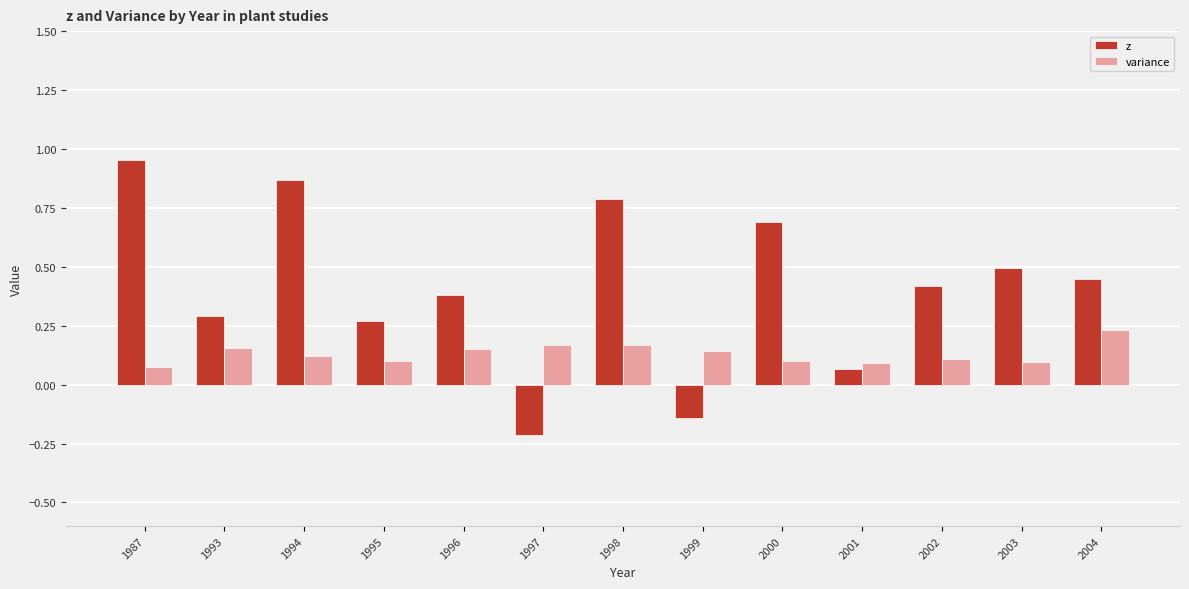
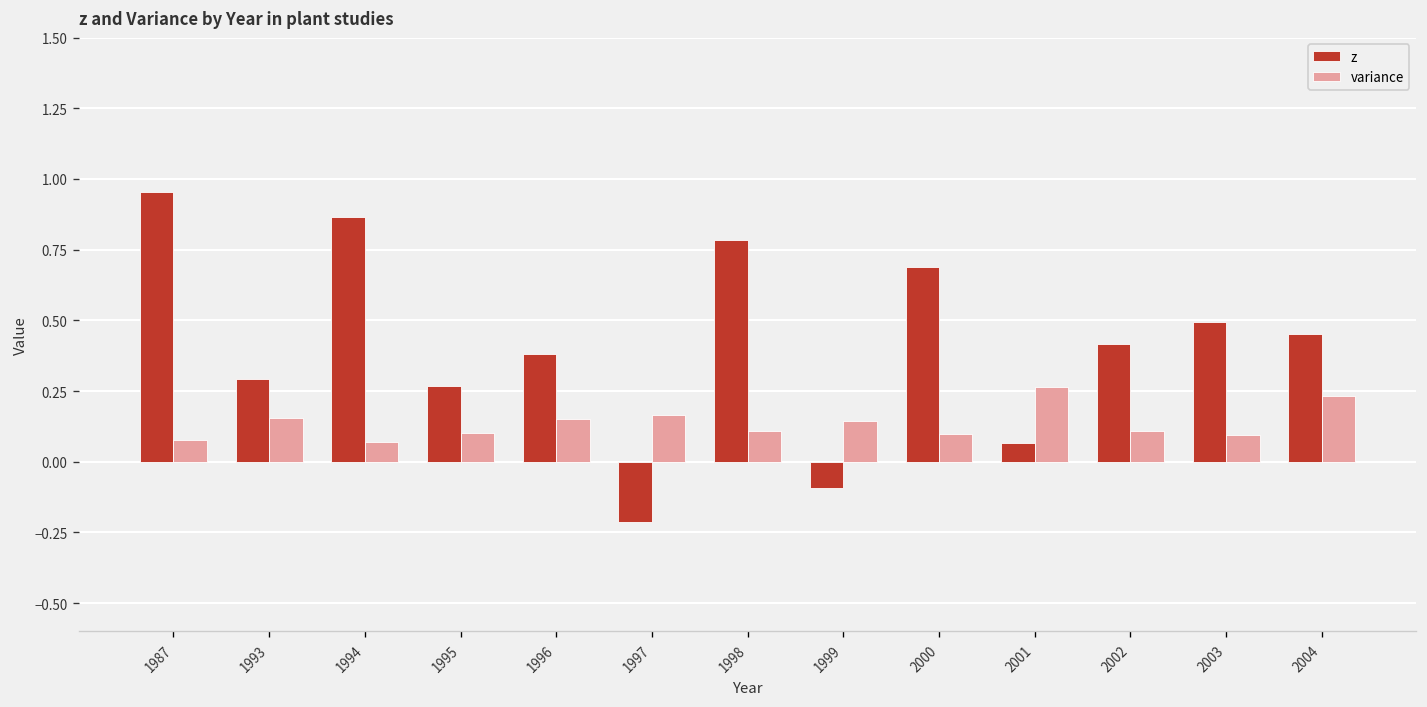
  {
    "z": {
      "1987": 0.95,
      "1993": 0.29,
      "1994": 0.87,
      "1995": 0.27,
      "1996": 0.38,
      "1997": -0.21,
      "1998": 0.79,
-     "1999": -0.14,
+     "1999": -0.09,
      "2000": 0.69,
      "2001": 0.07,
      "2002": 0.42,
      "2003": 0.50,
      "2004": 0.45
    },
    "variance": {
      "1987": 0.08,
      "1993": 0.15,
-     "1994": 0.12,
+     "1994": 0.07,
      "1995": 0.10,
      "1996": 0.15,
      "1997": 0.17,
-     "1998": 0.17,
+     "1998": 0.11,
      "1999": 0.14,
      "2000": 0.10,
-     "2001": 0.09,
+     "2001": 0.26,
      "2002": 0.11,
      "2003": 0.10,
      "2004": 0.23
    }
  }
